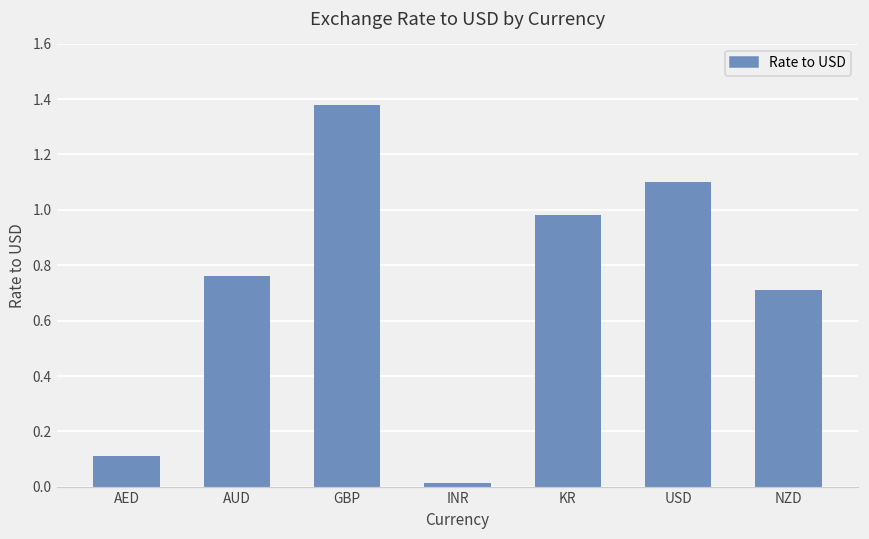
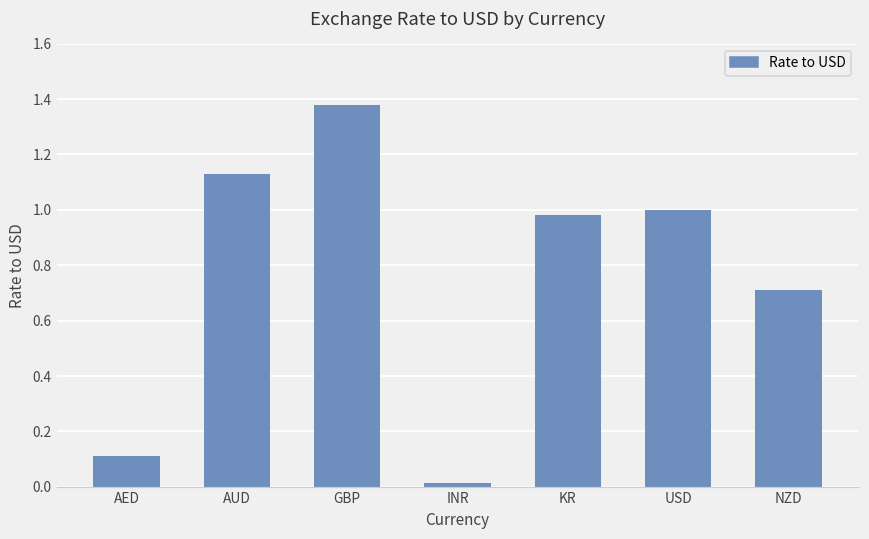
  {
    "AED": 0.11,
-   "AUD": 0.76,
+   "AUD": 1.13,
    "GBP": 1.38,
    "INR": 0.02,
    "KR": 0.98,
-   "USD": 1.1,
+   "USD": 1.0,
    "NZD": 0.71
  }
